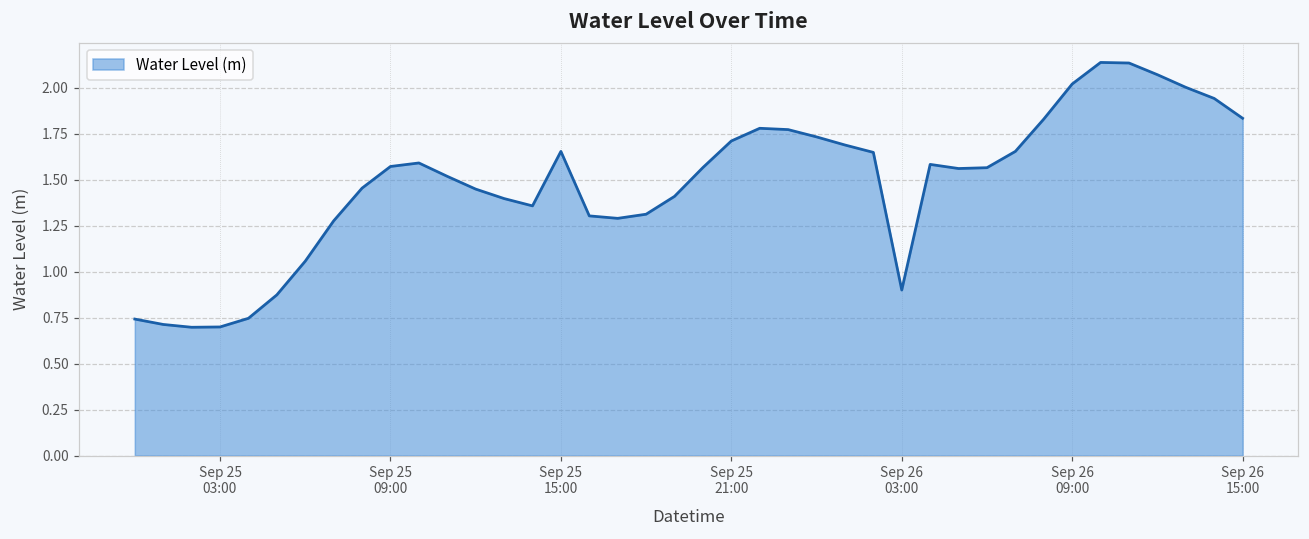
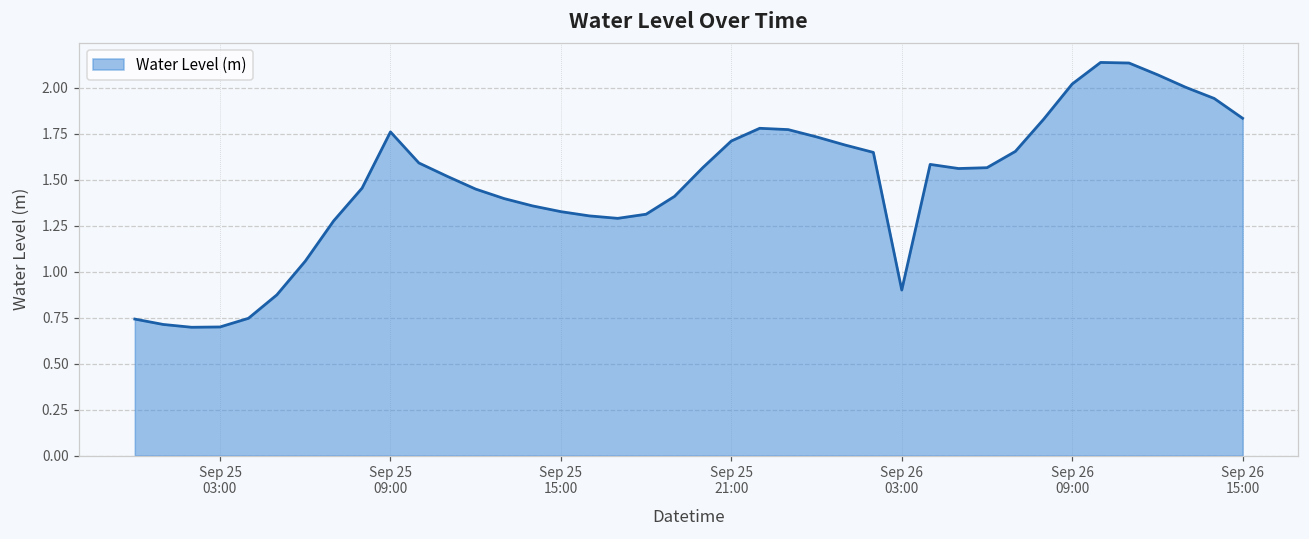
  {
    "Sep 25 03:00": 0.70,
-   "Sep 25 09:00": 1.57,
-   "Sep 25 15:00": 1.65,
+   "Sep 25 09:00": 1.76,
+   "Sep 25 15:00": 1.33,
    "Sep 25 21:00": 1.71,
    "Sep 26 03:00": 0.90,
    "Sep 26 09:00": 2.02,
    "Sep 26 15:00": 1.84
  }
